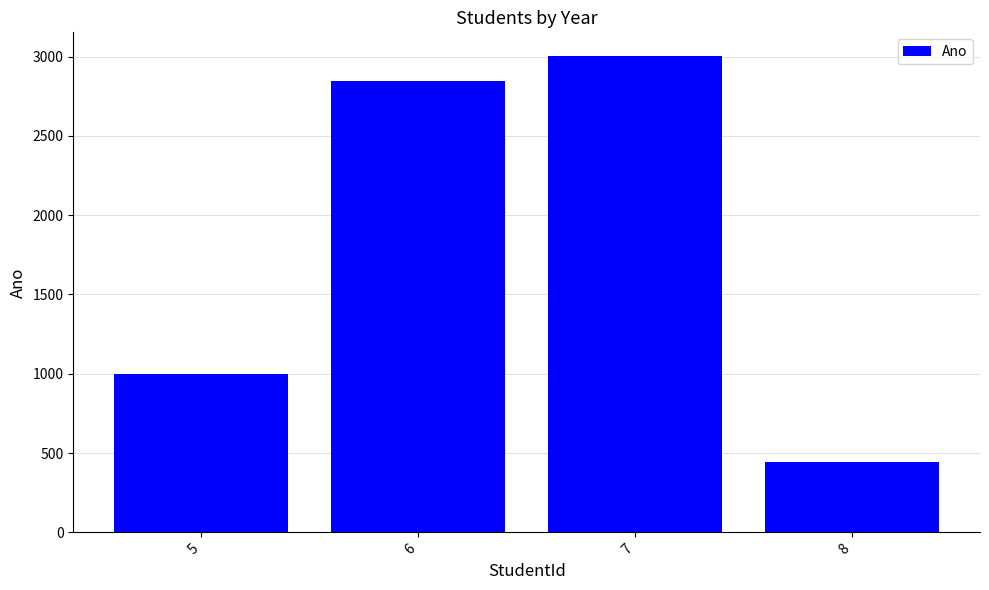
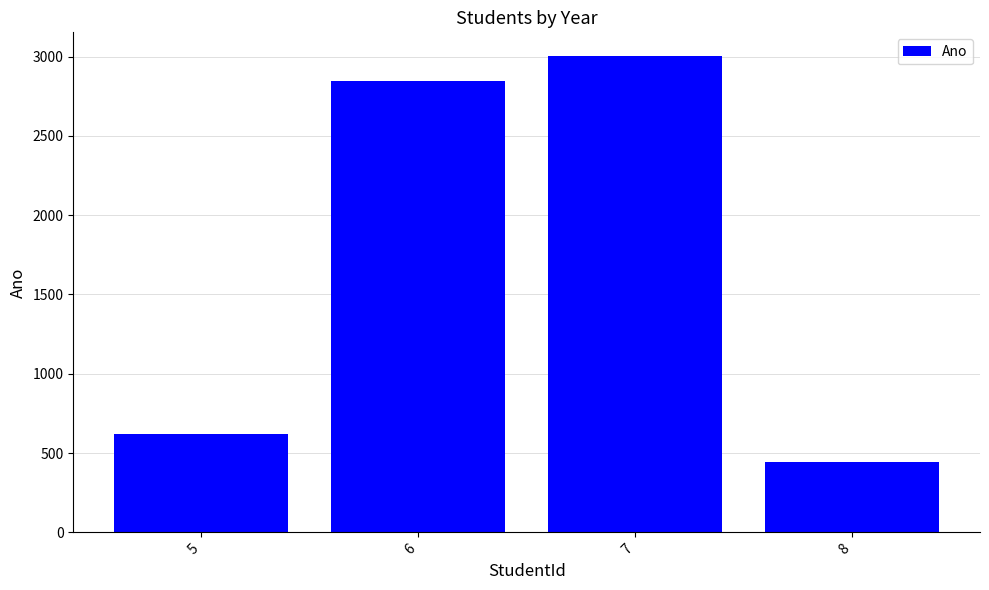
  {
-   "5": 1000,
+   "5": 620,
    "6": 2850,
    "7": 3000,
    "8": 440
  }
